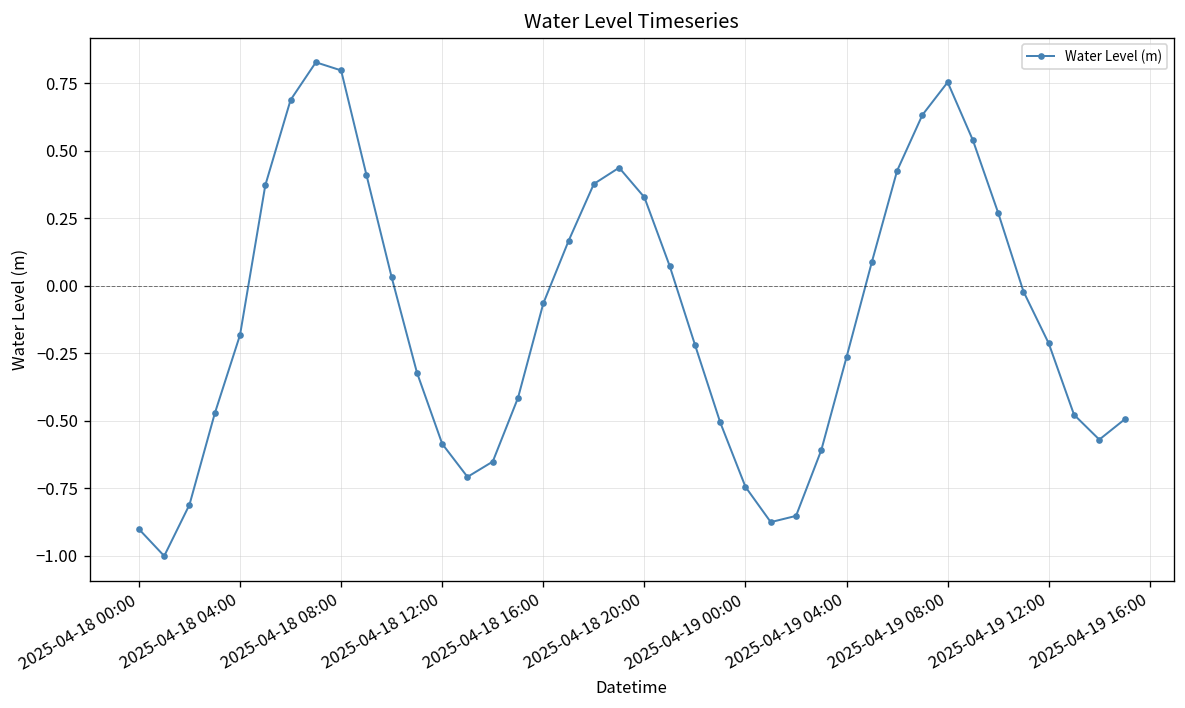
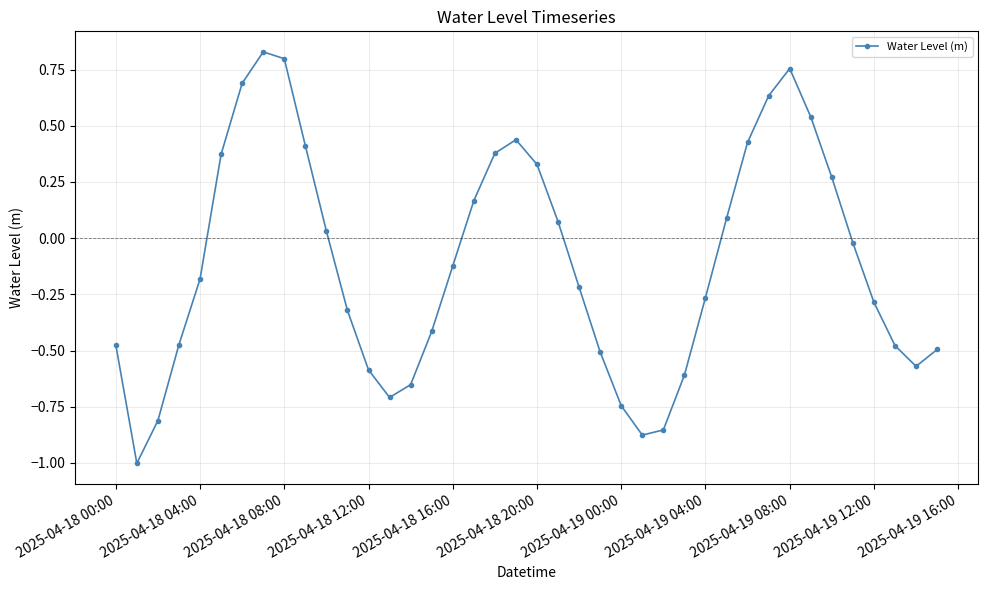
  {
-   "2025-04-18 00:00": -0.90,
+   "2025-04-18 00:00": -0.47,
    "2025-04-18 04:00": -0.18,
    "2025-04-18 08:00": 0.80,
    "2025-04-18 12:00": -0.59,
-   "2025-04-18 16:00": -0.07,
+   "2025-04-18 16:00": -0.12,
    "2025-04-18 20:00": 0.33,
    "2025-04-19 00:00": -0.75,
    "2025-04-19 04:00": -0.26,
    "2025-04-19 08:00": 0.75,
-   "2025-04-19 12:00": -0.21
+   "2025-04-19 12:00": -0.29
  }
